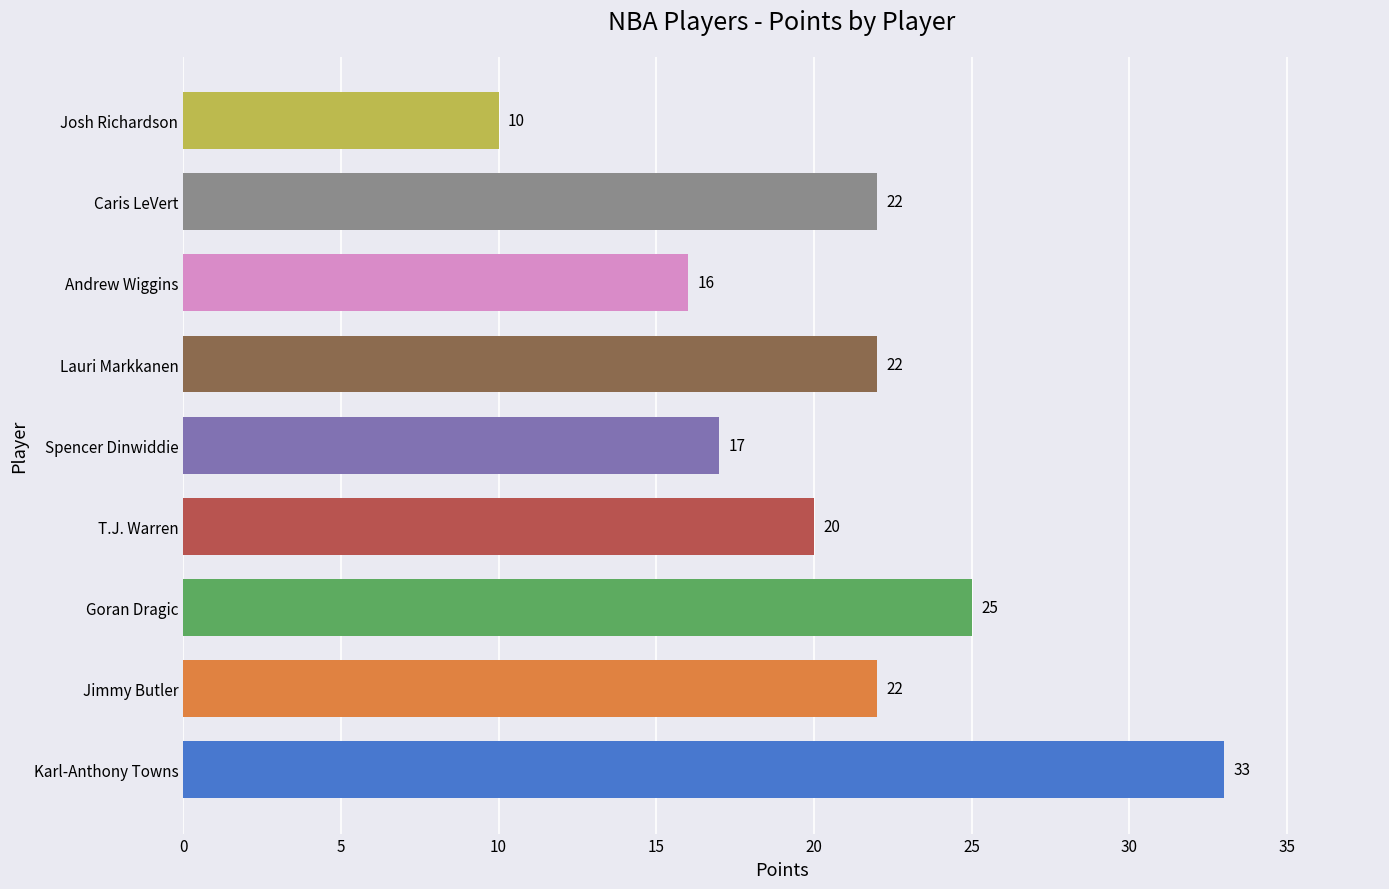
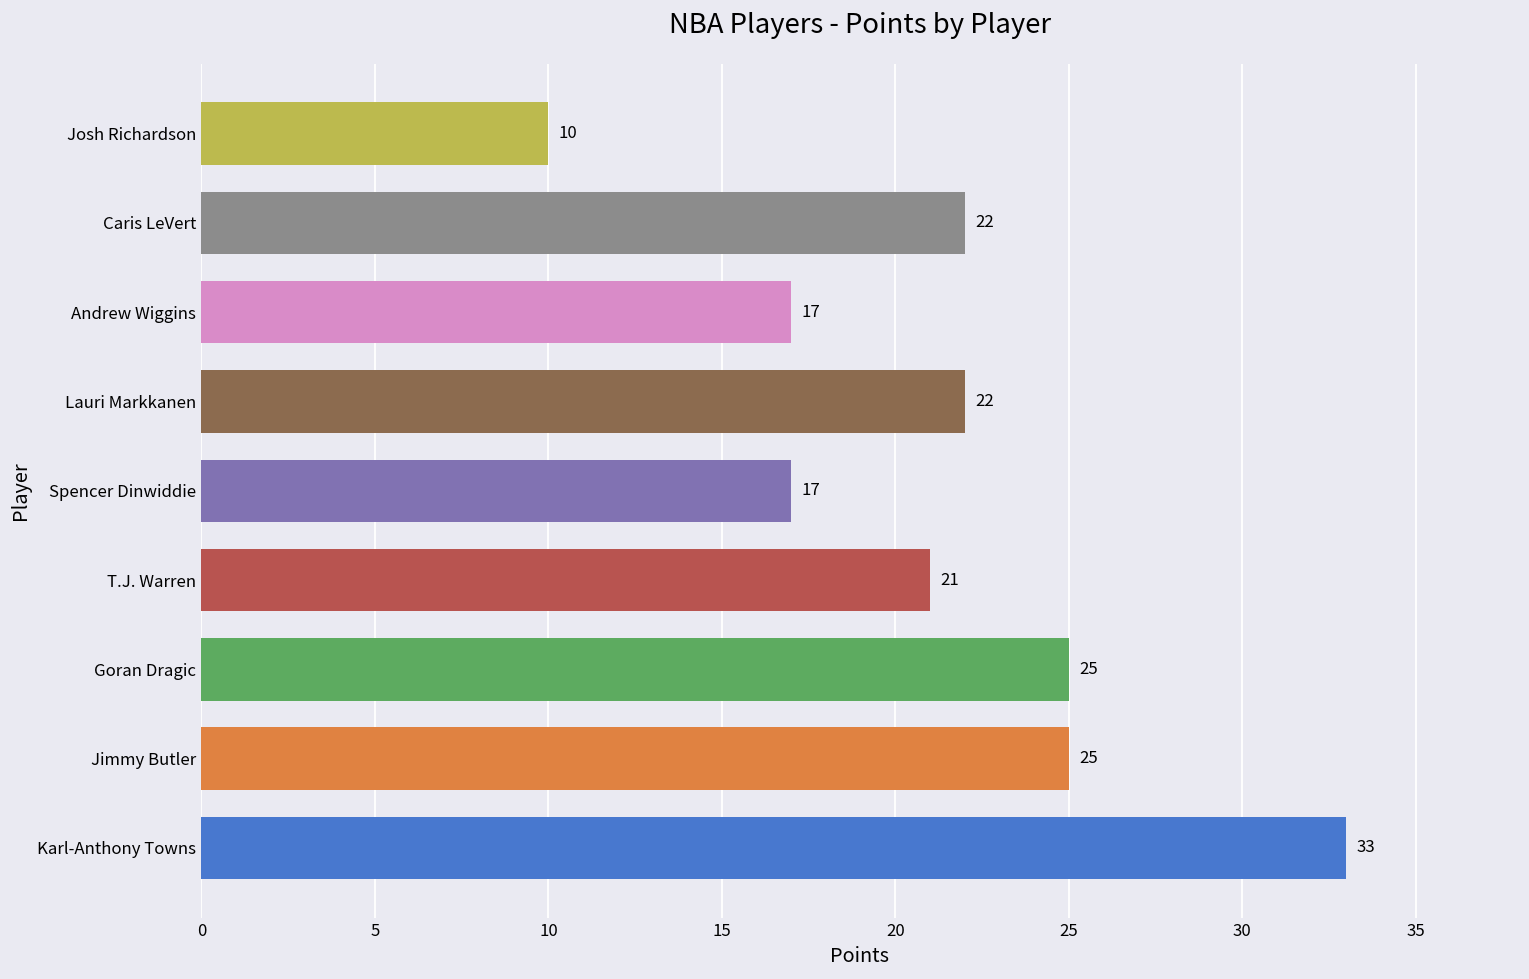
  {
    "Josh Richardson": 10,
    "Caris LeVert": 22,
-   "Andrew Wiggins": 16,
+   "Andrew Wiggins": 17,
    "Lauri Markkanen": 22,
    "Spencer Dinwiddie": 17,
-   "T.J. Warren": 20,
+   "T.J. Warren": 21,
    "Goran Dragic": 25,
-   "Jimmy Butler": 22,
+   "Jimmy Butler": 25,
    "Karl-Anthony Towns": 33
  }
